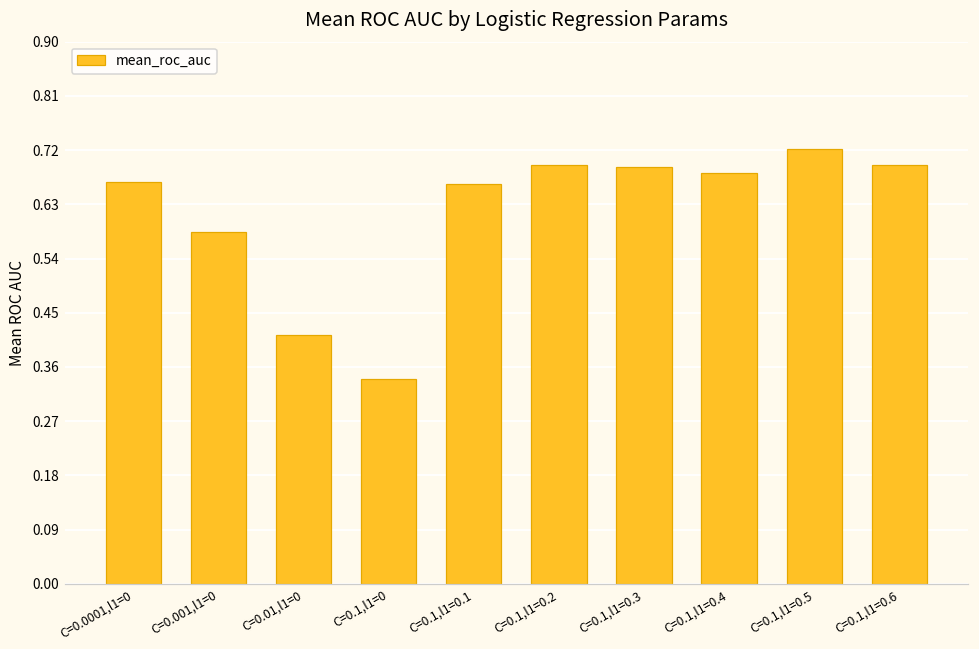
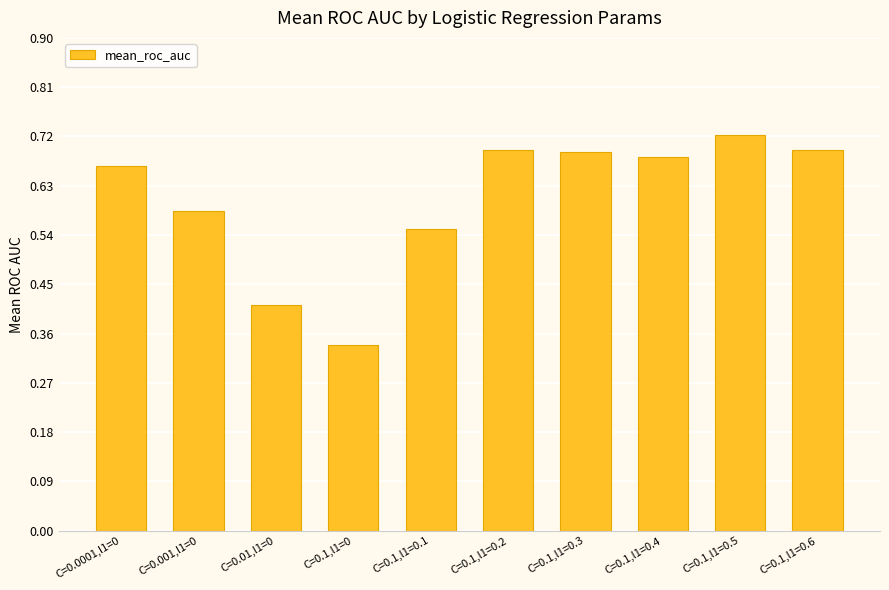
  {
    "C=0.0001,l1=0": 0.67,
    "C=0.001,l1=0": 0.58,
    "C=0.01,l1=0": 0.41,
    "C=0.1,l1=0": 0.34,
-   "C=0.1,l1=0.1": 0.66,
+   "C=0.1,l1=0.1": 0.55,
    "C=0.1,l1=0.2": 0.69,
    "C=0.1,l1=0.3": 0.69,
    "C=0.1,l1=0.4": 0.68,
    "C=0.1,l1=0.5": 0.72,
    "C=0.1,l1=0.6": 0.69
  }
